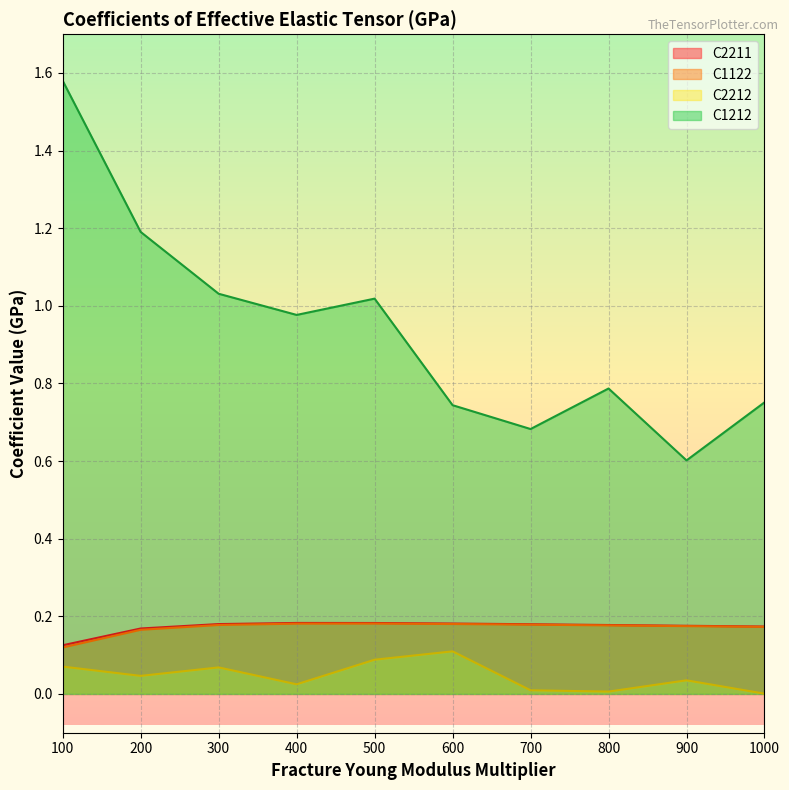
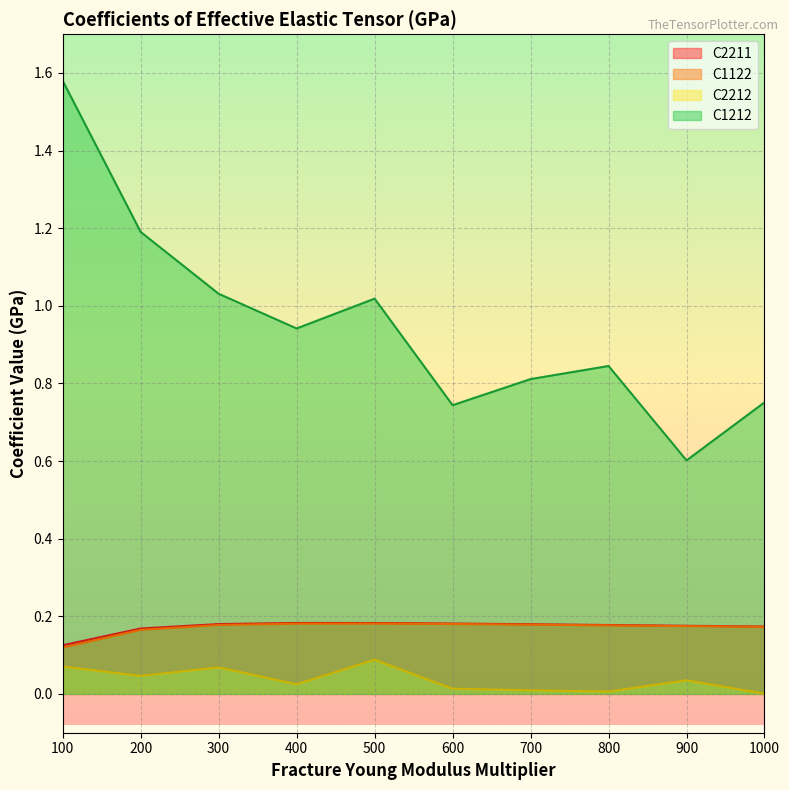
  {
    "C2212": {
      "100": 0.07,
      "200": 0.05,
      "300": 0.07,
      "400": 0.02,
      "500": 0.09,
-     "600": 0.11,
+     "600": 0.01,
      "700": 0.01,
      "800": 0.01,
      "900": 0.04,
      "1000": 0.00
    },
    "C1212": {
      "100": 1.58,
      "200": 1.19,
      "300": 1.03,
-     "400": 0.98,
+     "400": 0.94,
      "500": 1.02,
      "600": 0.74,
-     "700": 0.68,
-     "800": 0.79,
+     "700": 0.81,
+     "800": 0.85,
      "900": 0.60,
      "1000": 0.75
    }
  }
